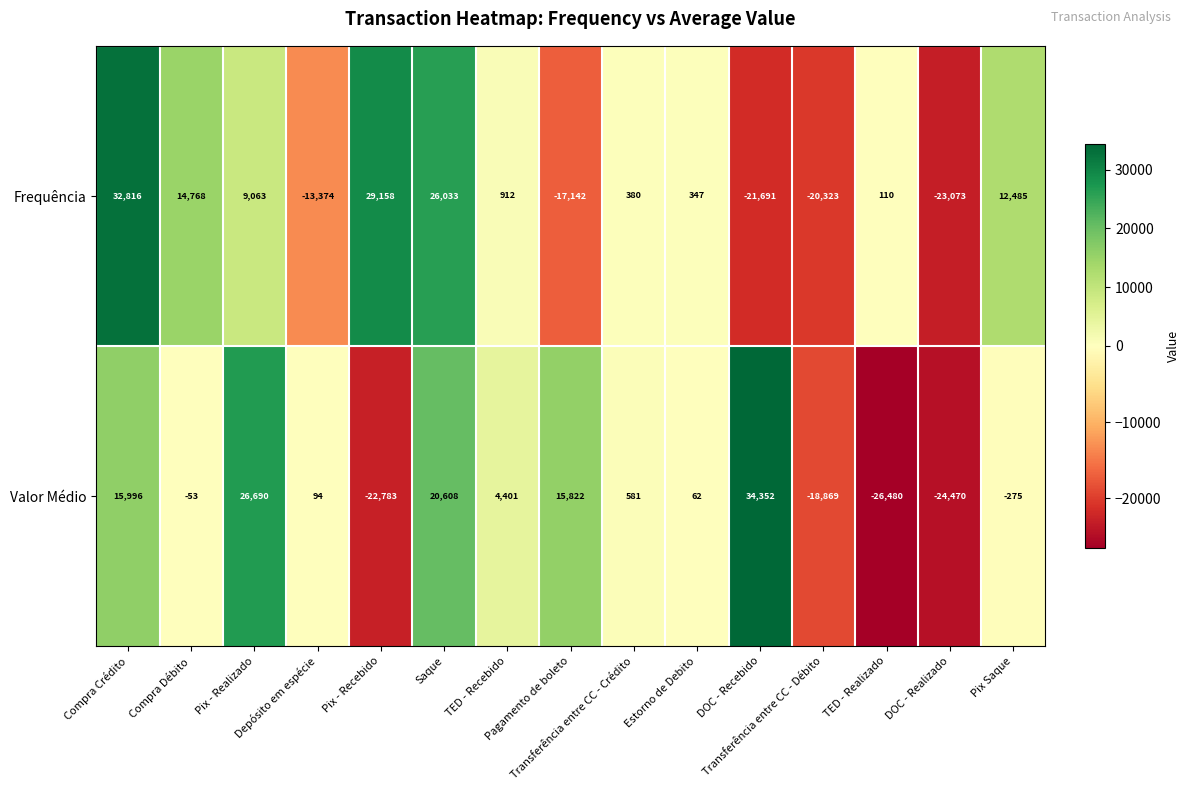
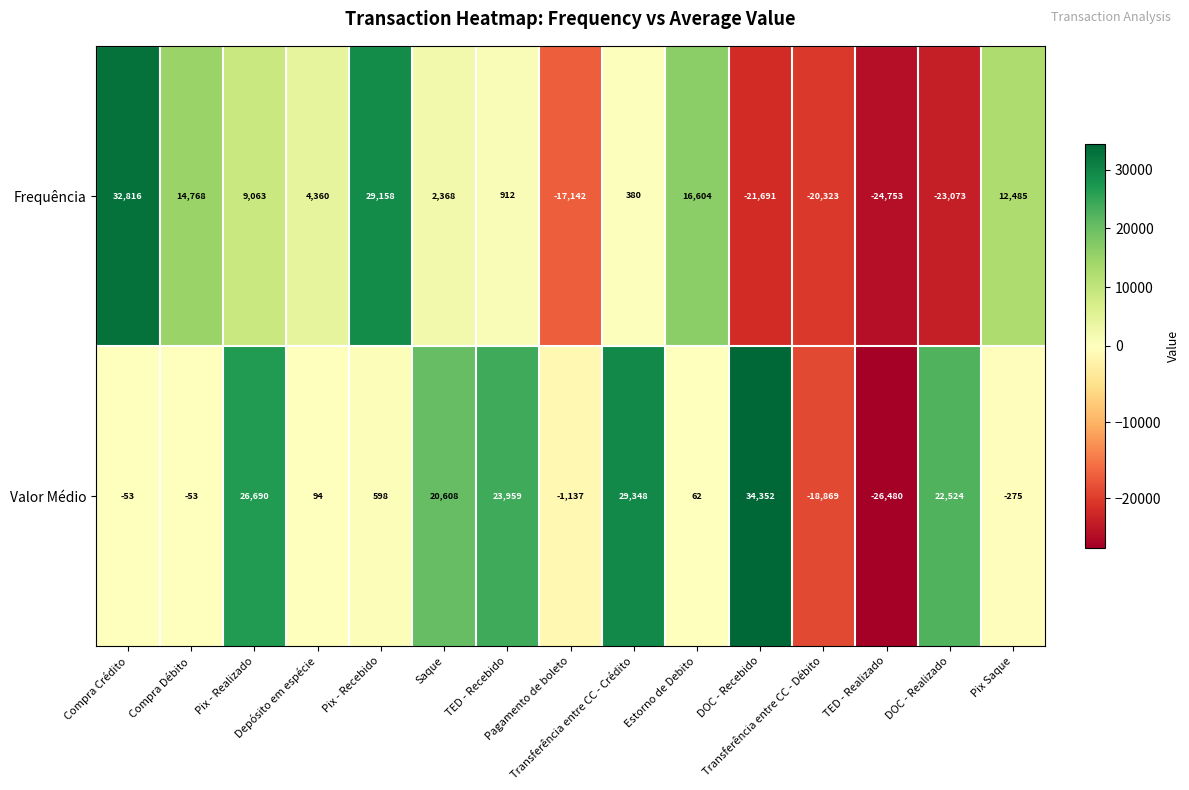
  {
    "Frequência": {
      "Compra Crédito": "32,816",
      "Compra Débito": "14,768",
      "Pix - Realizado": "9,063",
-     "Depósito em espécie": "-13,374",
+     "Depósito em espécie": "4,360",
      "Pix - Recebido": "29,158",
-     "Saque": "26,033",
+     "Saque": "2,368",
      "TED - Recebido": "912",
      "Pagamento de boleto": "-17,142",
      "Transferência entre CC - Crédito": "380",
-     "Estorno de Debito": "347",
+     "Estorno de Debito": "16,604",
      "DOC - Recebido": "-21,691",
      "Transferência entre CC - Débito": "-20,323",
-     "TED - Realizado": "110",
+     "TED - Realizado": "-24,753",
      "DOC - Realizado": "-23,073",
      "Pix Saque": "12,485"
    },
    "Valor Médio": {
-     "Compra Crédito": "15,996",
+     "Compra Crédito": "-53",
      "Compra Débito": "-53",
      "Pix - Realizado": "26,690",
      "Depósito em espécie": "94",
-     "Pix - Recebido": "-22,783",
+     "Pix - Recebido": "598",
      "Saque": "20,608",
-     "TED - Recebido": "4,401",
-     "Pagamento de boleto": "15,822",
-     "Transferência entre CC - Crédito": "581",
+     "TED - Recebido": "23,959",
+     "Pagamento de boleto": "-1,137",
+     "Transferência entre CC - Crédito": "29,348",
      "Estorno de Debito": "62",
      "DOC - Recebido": "34,352",
      "Transferência entre CC - Débito": "-18,869",
      "TED - Realizado": "-26,480",
-     "DOC - Realizado": "-24,470",
+     "DOC - Realizado": "22,524",
      "Pix Saque": "-275"
    }
  }
